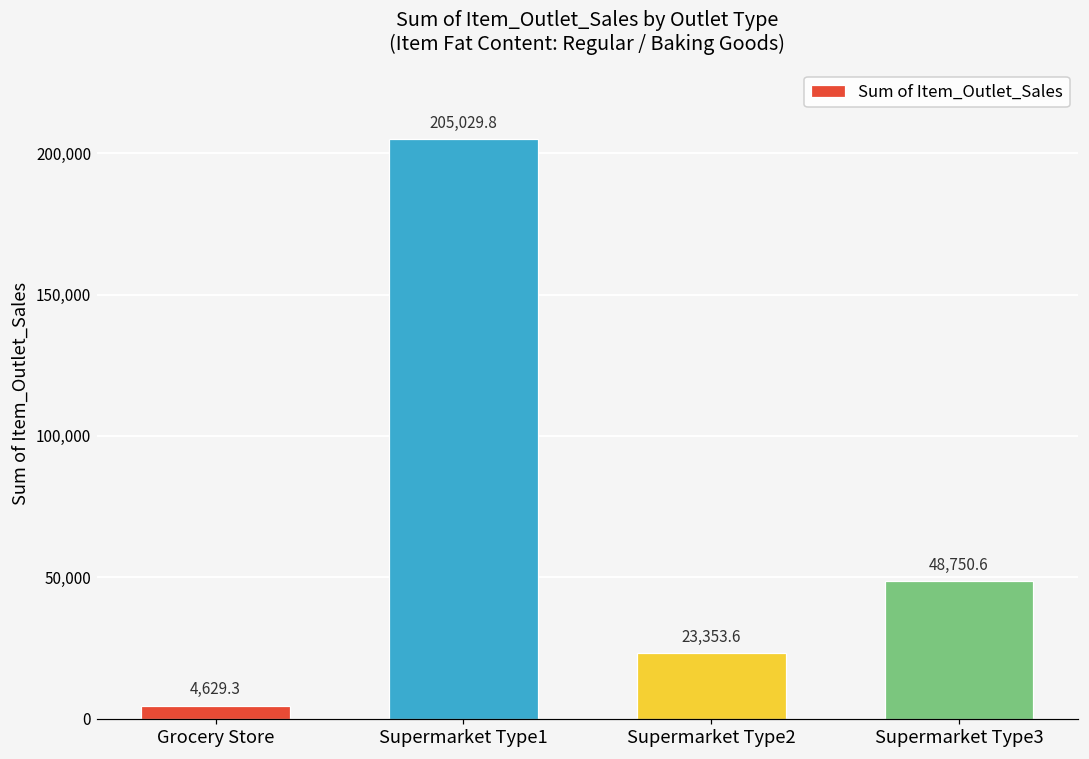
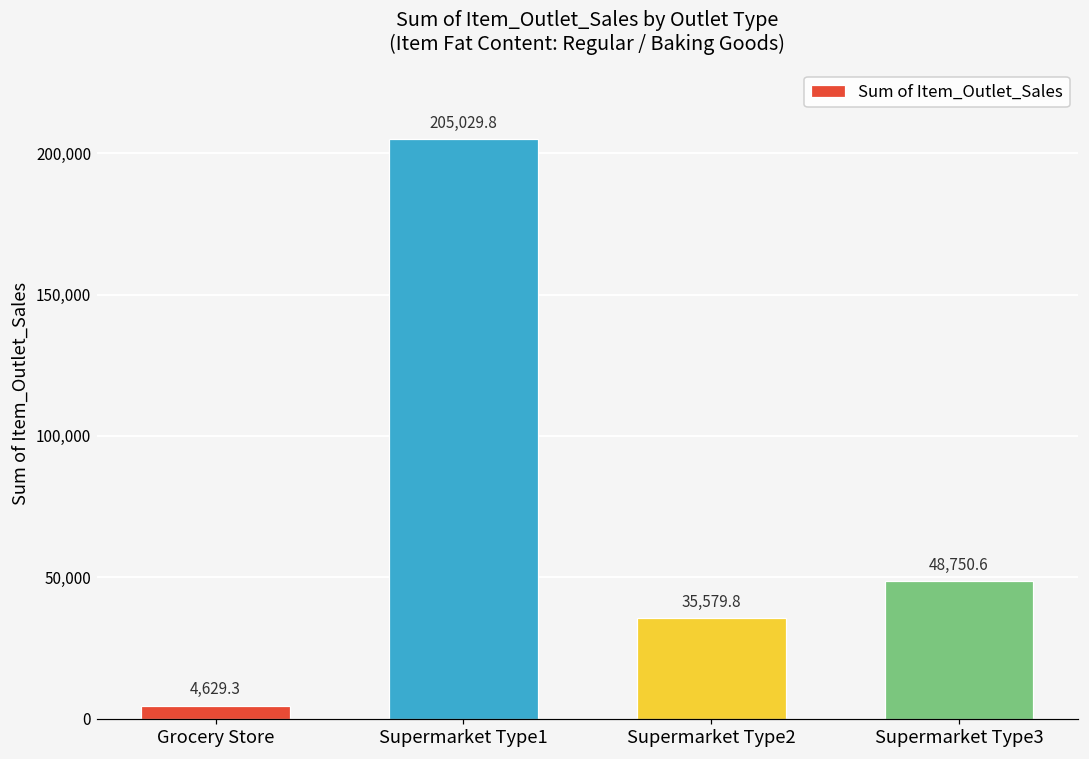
  {
    "Grocery Store": "4,629.3",
    "Supermarket Type1": "205,029.8",
-   "Supermarket Type2": "23,353.6",
+   "Supermarket Type2": "35,579.8",
    "Supermarket Type3": "48,750.6"
  }
